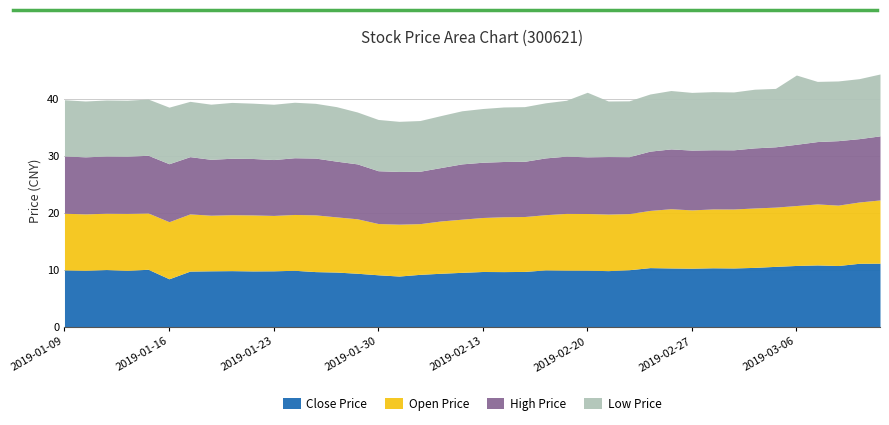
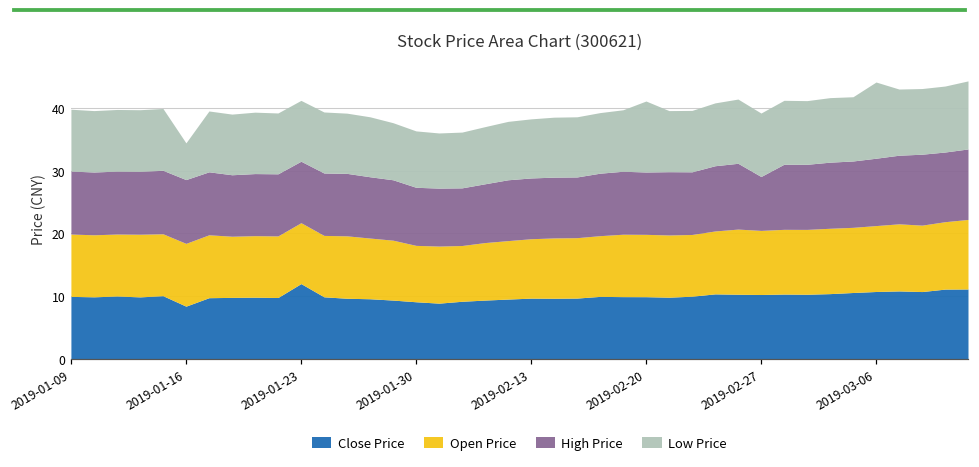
  {
    "Close Price": {
      "2019-01-09": 10,
      "2019-01-16": 8,
-     "2019-01-23": 10,
+     "2019-01-23": 12,
      "2019-01-30": 9,
      "2019-02-13": 10,
      "2019-02-20": 10,
      "2019-02-27": 10,
      "2019-03-06": 11
    },
    "Open Price": {
      "2019-01-09": 10,
      "2019-01-16": 10,
      "2019-01-23": 10,
      "2019-01-30": 9,
      "2019-02-13": 9,
      "2019-02-20": 10,
      "2019-02-27": 10,
      "2019-03-06": 11
    },
    "High Price": {
      "2019-01-09": 10,
      "2019-01-16": 10,
      "2019-01-23": 10,
      "2019-01-30": 9,
      "2019-02-13": 10,
      "2019-02-20": 10,
-     "2019-02-27": 11,
+     "2019-02-27": 9,
      "2019-03-06": 11
    },
    "Low Price": {
      "2019-01-09": 10,
-     "2019-01-16": 10,
+     "2019-01-16": 6,
      "2019-01-23": 10,
      "2019-01-30": 9,
      "2019-02-13": 9,
      "2019-02-20": 11,
      "2019-02-27": 10,
      "2019-03-06": 12
    }
  }
